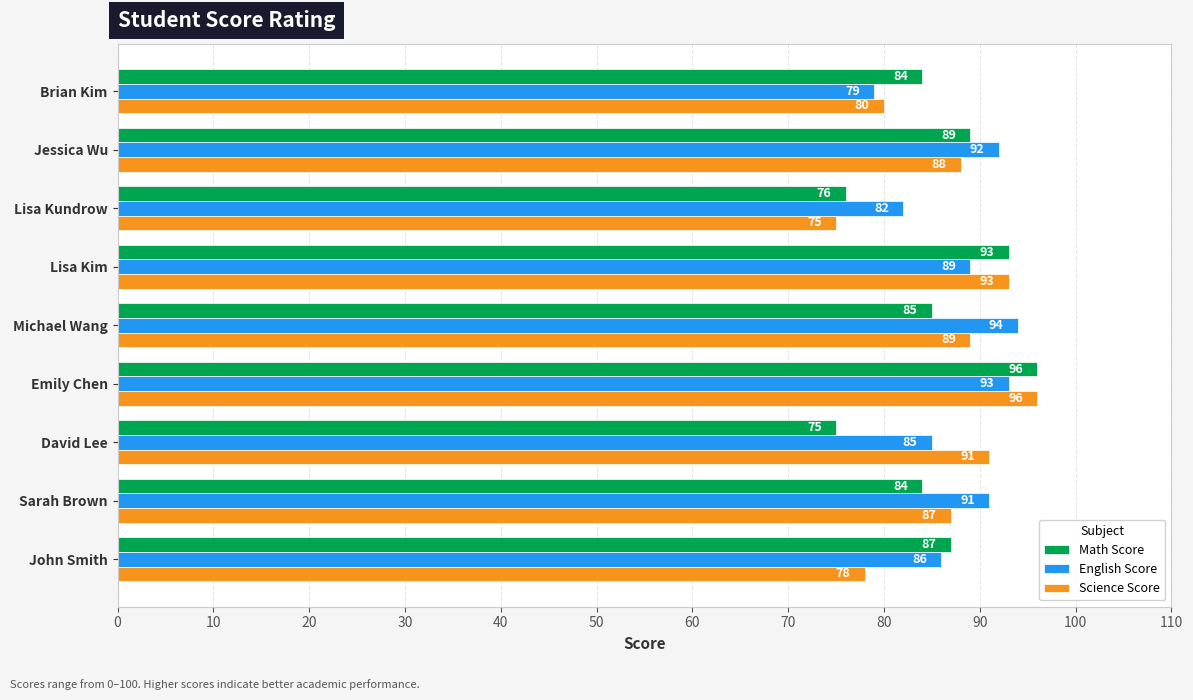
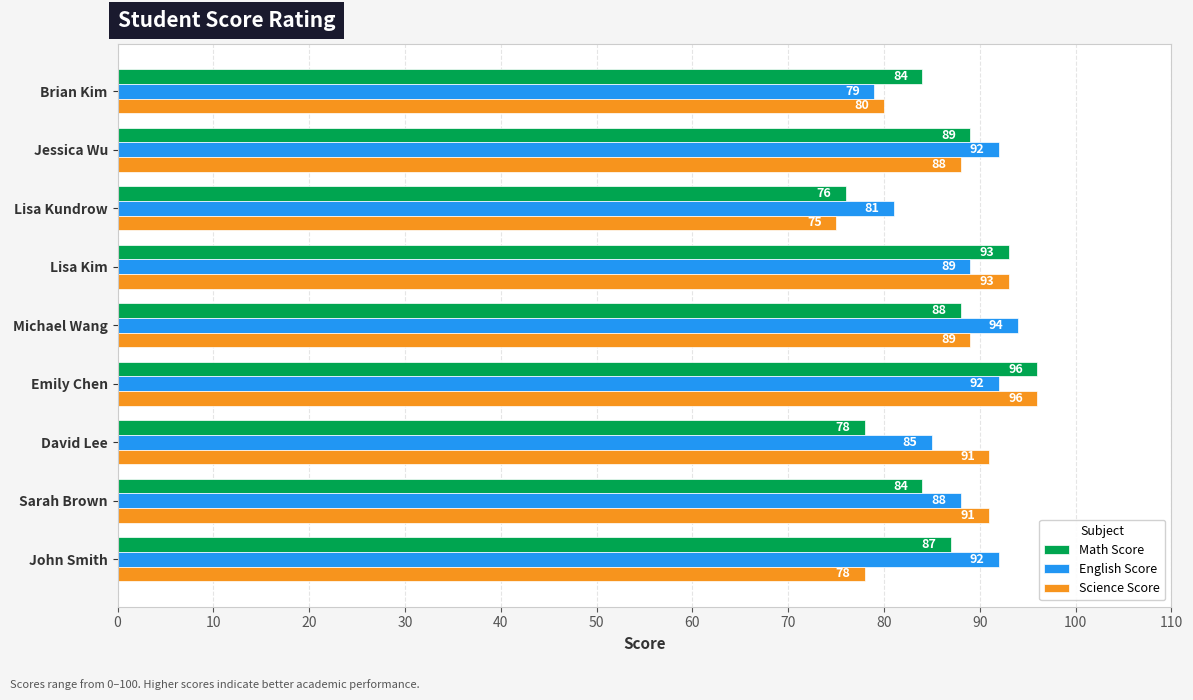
  {
    "Math Score": {
      "Brian Kim": 84,
      "Jessica Wu": 89,
      "Lisa Kundrow": 76,
      "Lisa Kim": 93,
-     "Michael Wang": 85,
+     "Michael Wang": 88,
      "Emily Chen": 96,
-     "David Lee": 75,
+     "David Lee": 78,
      "Sarah Brown": 84,
      "John Smith": 87
    },
    "English Score": {
      "Brian Kim": 79,
      "Jessica Wu": 92,
-     "Lisa Kundrow": 82,
+     "Lisa Kundrow": 81,
      "Lisa Kim": 89,
      "Michael Wang": 94,
-     "Emily Chen": 93,
+     "Emily Chen": 92,
      "David Lee": 85,
-     "Sarah Brown": 91,
-     "John Smith": 86
+     "Sarah Brown": 88,
+     "John Smith": 92
    },
    "Science Score": {
      "Brian Kim": 80,
      "Jessica Wu": 88,
      "Lisa Kundrow": 75,
      "Lisa Kim": 93,
      "Michael Wang": 89,
      "Emily Chen": 96,
      "David Lee": 91,
-     "Sarah Brown": 87,
+     "Sarah Brown": 91,
      "John Smith": 78
    }
  }
